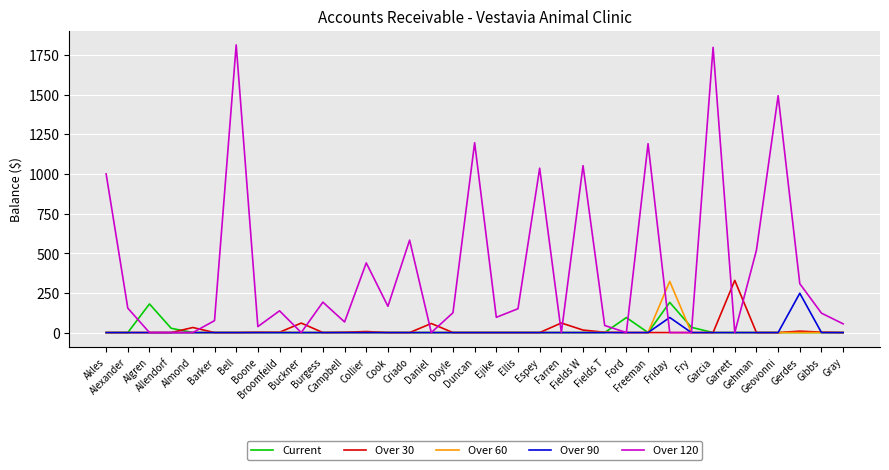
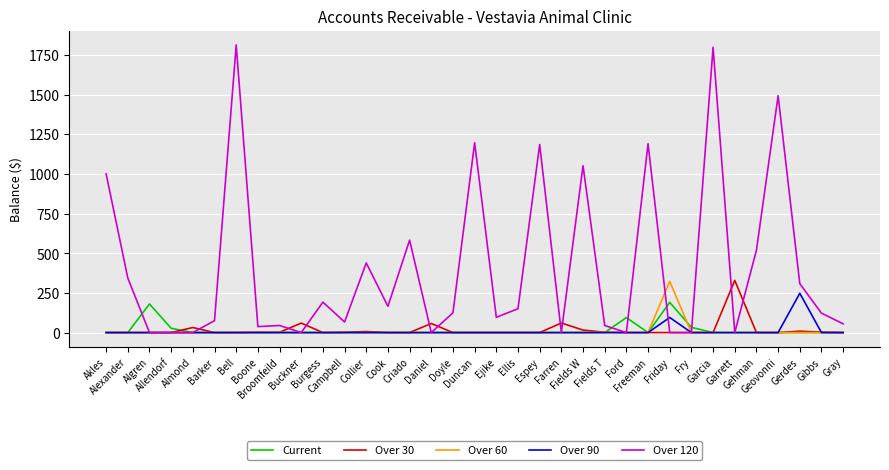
  {
    "Current": {
      "Algren": 180,
      "Allendorf": 30,
      "Ford": 90,
      "Friday": 190,
      "Fry": 30
    },
    "Over 30": {
      "Almond": 30,
      "Buckner": 60,
      "Daniel": 60,
      "Farren": 60,
      "Garrett": 330
    },
    "Over 60": {
      "Friday": 320
    },
    "Over 90": {
      "Friday": 90,
      "Gerdes": 250
    },
    "Over 120": {
      "Akles": 1000,
-     "Alexander": 150,
+     "Alexander": 340,
      "Barker": 80,
      "Bell": 1810,
      "Boone": 40,
-     "Broomfeild": 140,
+     "Broomfeild": 40,
      "Burgess": 190,
      "Campbell": 70,
      "Collier": 440,
      "Cook": 170,
      "Criado": 580,
      "Doyle": 120,
      "Duncan": 1200,
      "Ejike": 100,
      "Ellis": 150,
-     "Espey": 1040,
+     "Espey": 1180,
      "Fields W": 1050,
      "Fields T": 40,
      "Freeman": 1190,
      "Garcia": 1800,
      "Gehman": 520,
      "Geovonni": 1490,
      "Gerdes": 310,
      "Gibbs": 120,
      "Gray": 60
    }
  }
